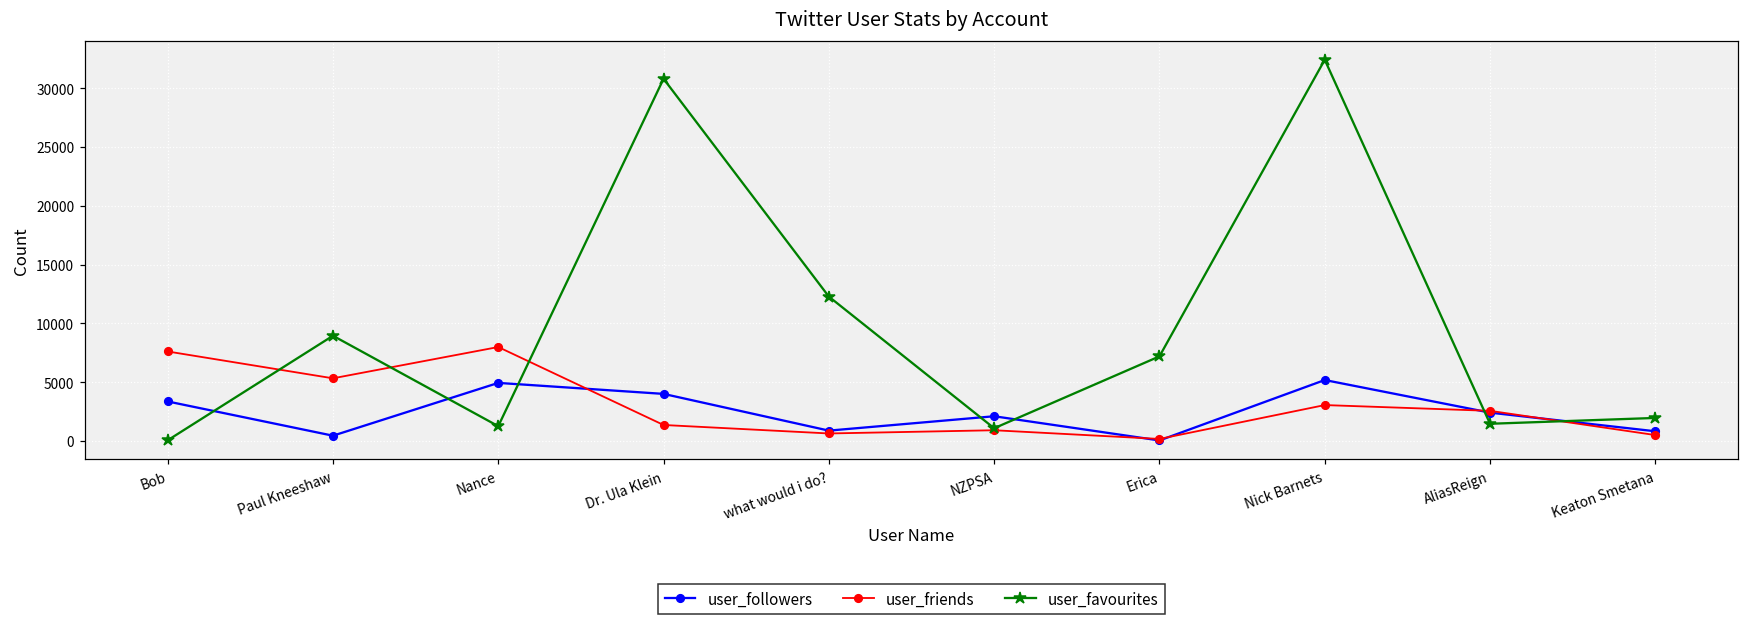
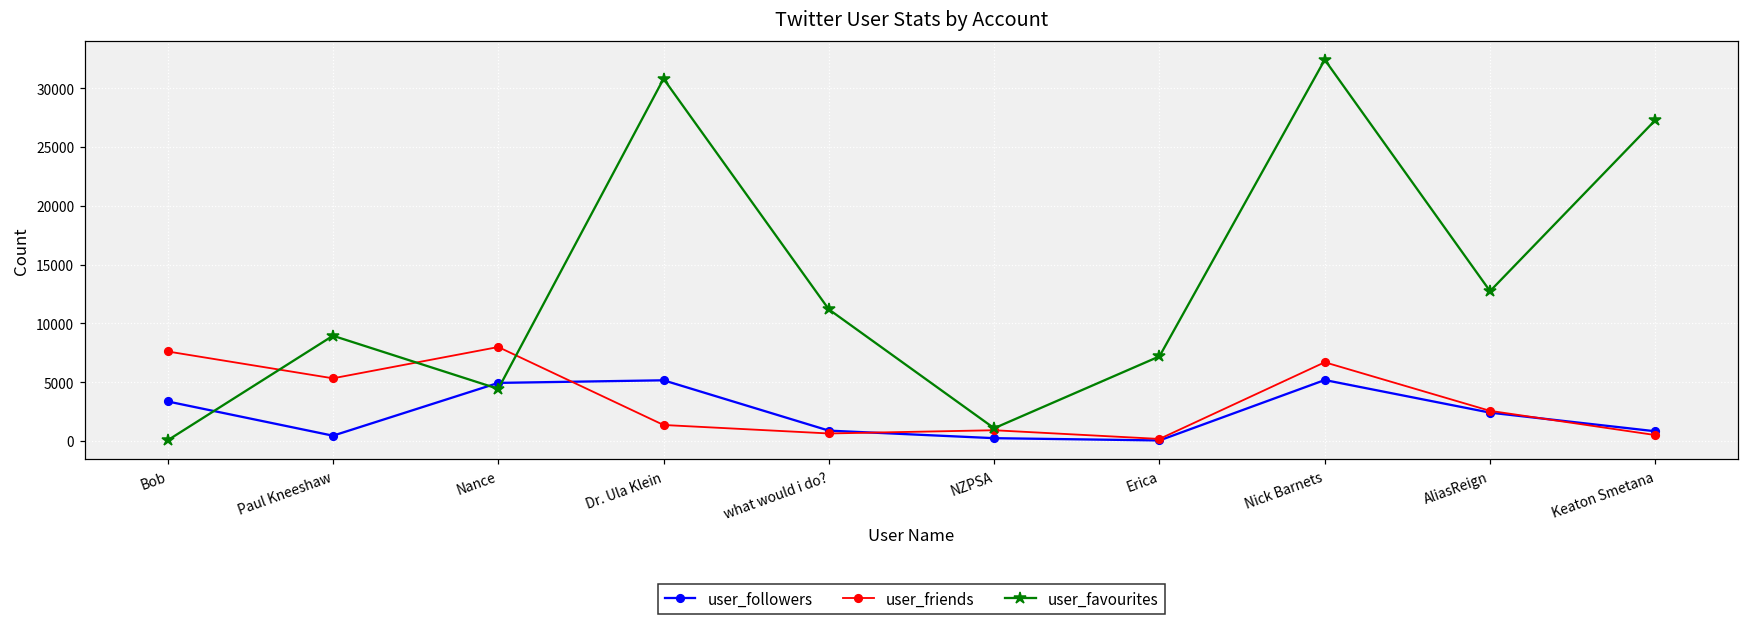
  {
    "user_followers": {
      "Bob": 3400,
      "Paul Kneeshaw": 400,
      "Nance": 4900,
-     "Dr. Ula Klein": 4000,
+     "Dr. Ula Klein": 5200,
      "what would i do?": 900,
-     "NZPSA": 2100,
+     "NZPSA": 200,
      "Nick Barnets": 5200,
      "Keaton Smetana": 800
    },
    "user_friends": {
      "Bob": 7600,
      "Paul Kneeshaw": 5300,
      "Nance": 8000,
      "Dr. Ula Klein": 1400,
      "what would i do?": 600,
-     "Nick Barnets": 3000,
+     "Nick Barnets": 6700,
      "Keaton Smetana": 500
    },
    "user_favourites": {
      "Bob": 100,
      "Paul Kneeshaw": 8900,
-     "Nance": 1300,
+     "Nance": 4400,
      "Dr. Ula Klein": 30800,
-     "what would i do?": 12300,
+     "what would i do?": 11200,
      "Erica": 7200,
      "Nick Barnets": 32400,
-     "AliasReign": 1500,
-     "Keaton Smetana": 2000
+     "AliasReign": 12700,
+     "Keaton Smetana": 27300
    }
  }
